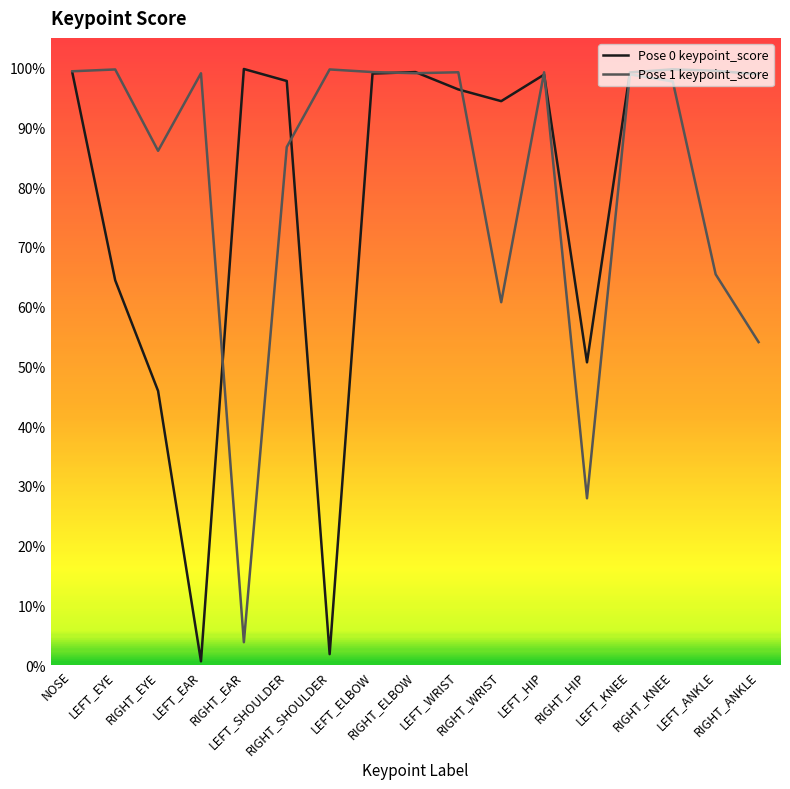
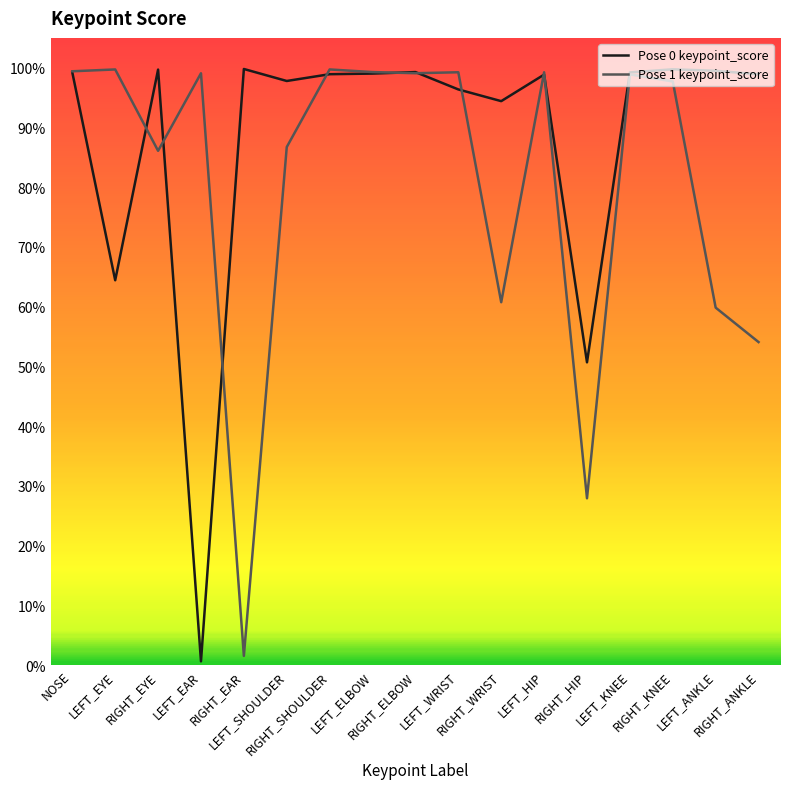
  {
    "Pose 0 keypoint_score": {
      "LEFT_EYE": "64%",
-     "RIGHT_EYE": "46%",
+     "RIGHT_EYE": "100%",
      "LEFT_EAR": "1%",
      "RIGHT_EAR": "100%",
      "LEFT_SHOULDER": "98%",
-     "RIGHT_SHOULDER": "2%",
+     "RIGHT_SHOULDER": "99%",
      "LEFT_WRIST": "96%",
      "RIGHT_WRIST": "94%",
      "RIGHT_HIP": "51%"
    },
    "Pose 1 keypoint_score": {
      "LEFT_EYE": "100%",
      "RIGHT_EYE": "86%",
      "LEFT_EAR": "99%",
-     "RIGHT_EAR": "4%",
+     "RIGHT_EAR": "2%",
      "LEFT_SHOULDER": "87%",
      "RIGHT_SHOULDER": "100%",
      "LEFT_WRIST": "99%",
      "RIGHT_WRIST": "61%",
      "RIGHT_HIP": "28%",
-     "LEFT_ANKLE": "65%",
+     "LEFT_ANKLE": "60%",
      "RIGHT_ANKLE": "54%"
    }
  }
